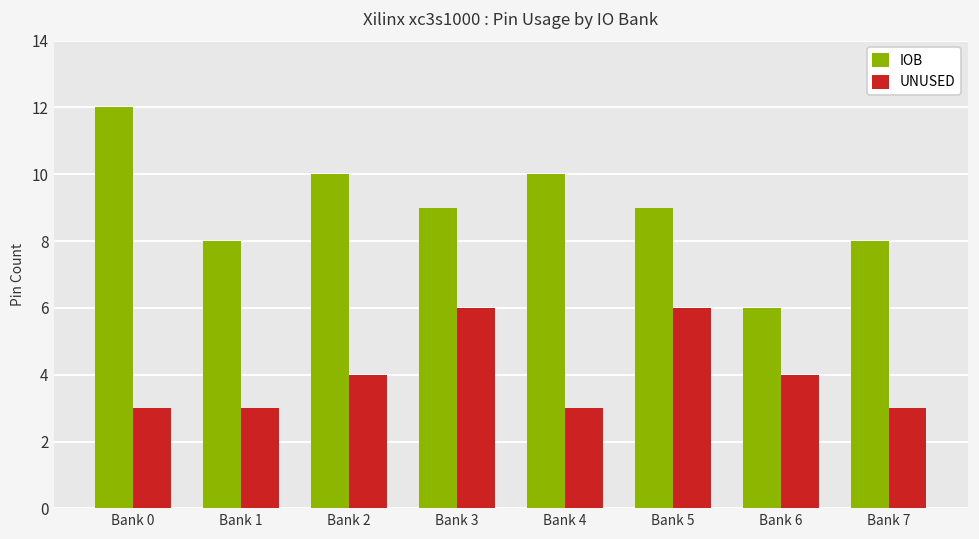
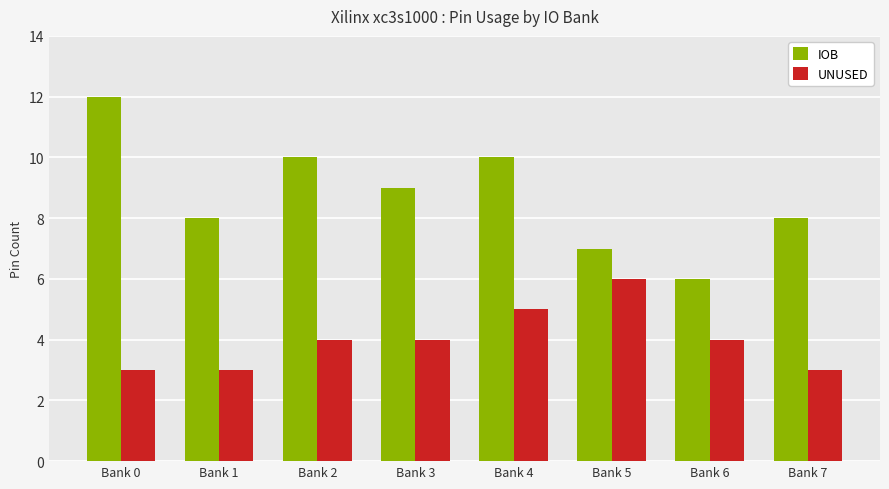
  {
    "IOB": {
      "Bank 0": 12,
      "Bank 1": 8,
      "Bank 2": 10,
      "Bank 3": 9,
      "Bank 4": 10,
-     "Bank 5": 9,
+     "Bank 5": 7,
      "Bank 6": 6,
      "Bank 7": 8
    },
    "UNUSED": {
      "Bank 0": 3,
      "Bank 1": 3,
      "Bank 2": 4,
-     "Bank 3": 6,
-     "Bank 4": 3,
+     "Bank 3": 4,
+     "Bank 4": 5,
      "Bank 5": 6,
      "Bank 6": 4,
      "Bank 7": 3
    }
  }
